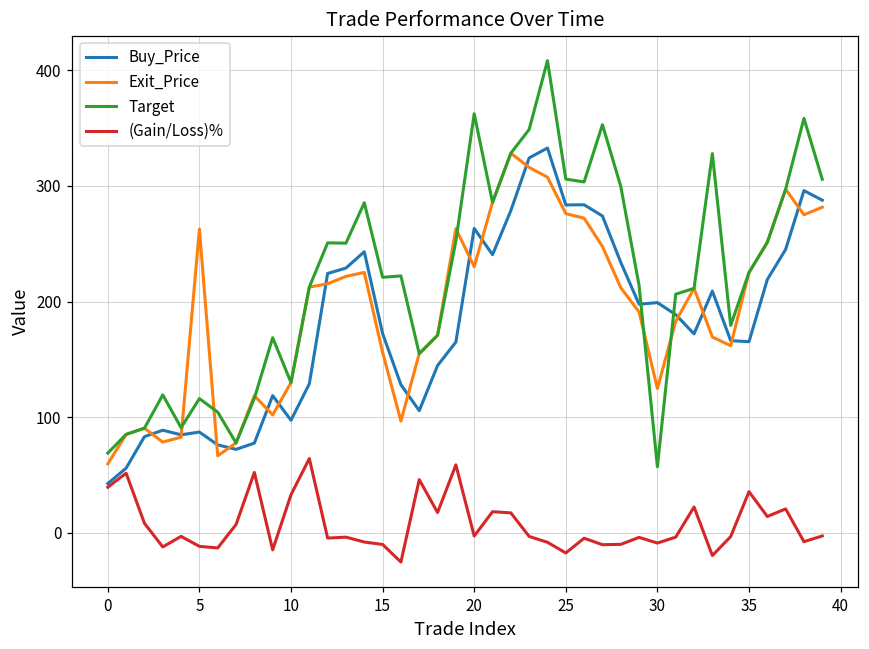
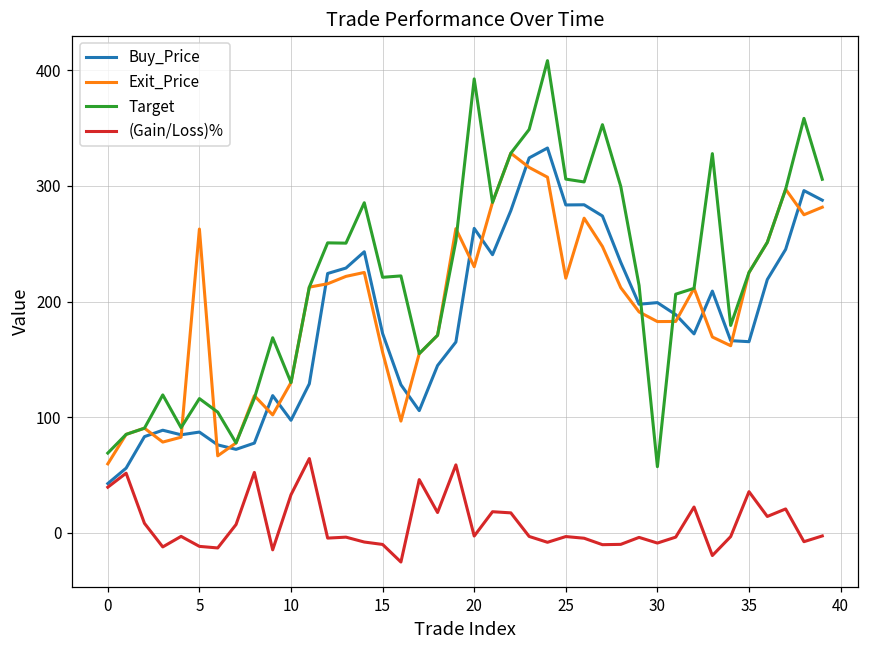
  {
    "Buy_Price": {
      "0": 43,
      "5": 87,
      "10": 97,
      "15": 172,
      "20": 263,
      "25": 284,
      "30": 199,
      "35": 165
    },
    "Exit_Price": {
      "0": 60,
      "5": 263,
      "15": 156,
      "20": 230,
-     "25": 276,
-     "30": 125
+     "25": 220,
+     "30": 183
    },
    "Target": {
      "0": 69,
      "5": 116,
      "15": 221,
-     "20": 363,
+     "20": 393,
      "25": 306,
      "30": 57
    },
    "(Gain/Loss)%": {
      "0": 39,
      "5": -12,
      "10": 33,
      "15": -10,
      "20": -3,
-     "25": -18,
+     "25": -3,
      "30": -9,
      "35": 35
    }
  }
